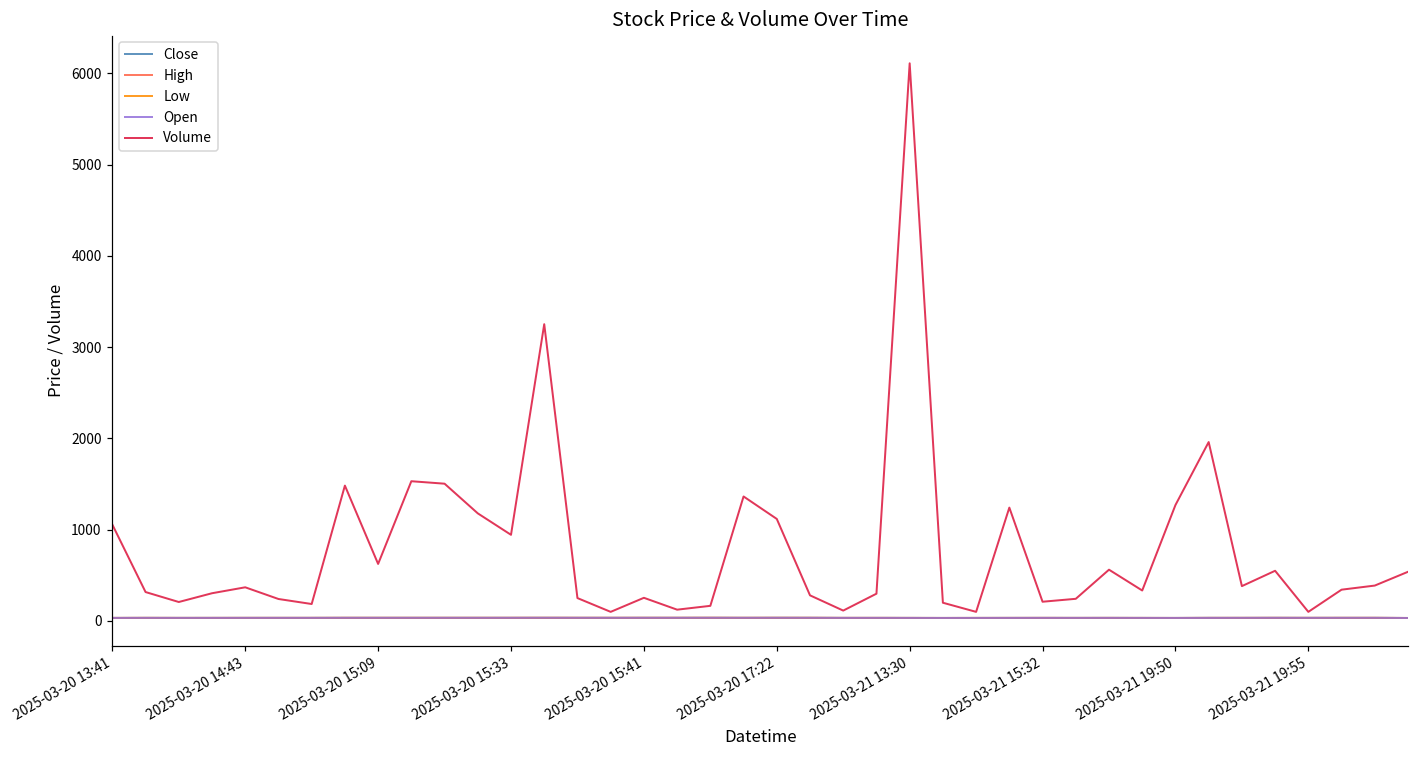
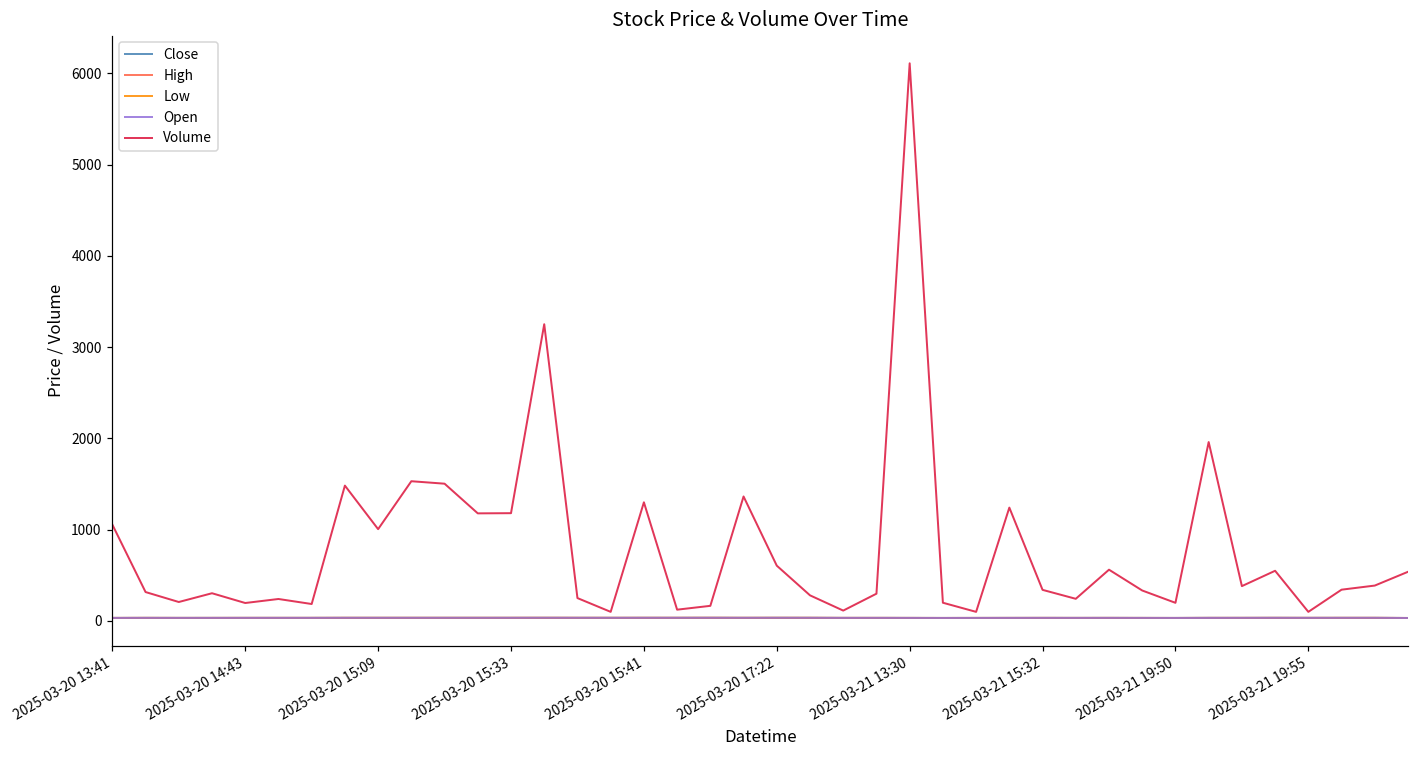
  {
    "Open": {
      "2025-03-20 13:41": 0,
      "2025-03-20 14:43": 0,
      "2025-03-20 15:09": 0,
      "2025-03-20 15:33": 0,
      "2025-03-20 15:41": 0,
      "2025-03-20 17:22": 0,
      "2025-03-21 13:30": 0,
      "2025-03-21 15:32": 0,
      "2025-03-21 19:50": 0,
      "2025-03-21 19:55": 0
    },
    "Volume": {
      "2025-03-20 13:41": 1100,
-     "2025-03-20 14:43": 400,
-     "2025-03-20 15:09": 600,
-     "2025-03-20 15:33": 900,
-     "2025-03-20 15:41": 300,
-     "2025-03-20 17:22": 1100,
+     "2025-03-20 14:43": 200,
+     "2025-03-20 15:09": 1000,
+     "2025-03-20 15:33": 1200,
+     "2025-03-20 15:41": 1300,
+     "2025-03-20 17:22": 600,
      "2025-03-21 13:30": 6100,
-     "2025-03-21 15:32": 200,
-     "2025-03-21 19:50": 1300,
+     "2025-03-21 15:32": 300,
+     "2025-03-21 19:50": 200,
      "2025-03-21 19:55": 100
    }
  }
